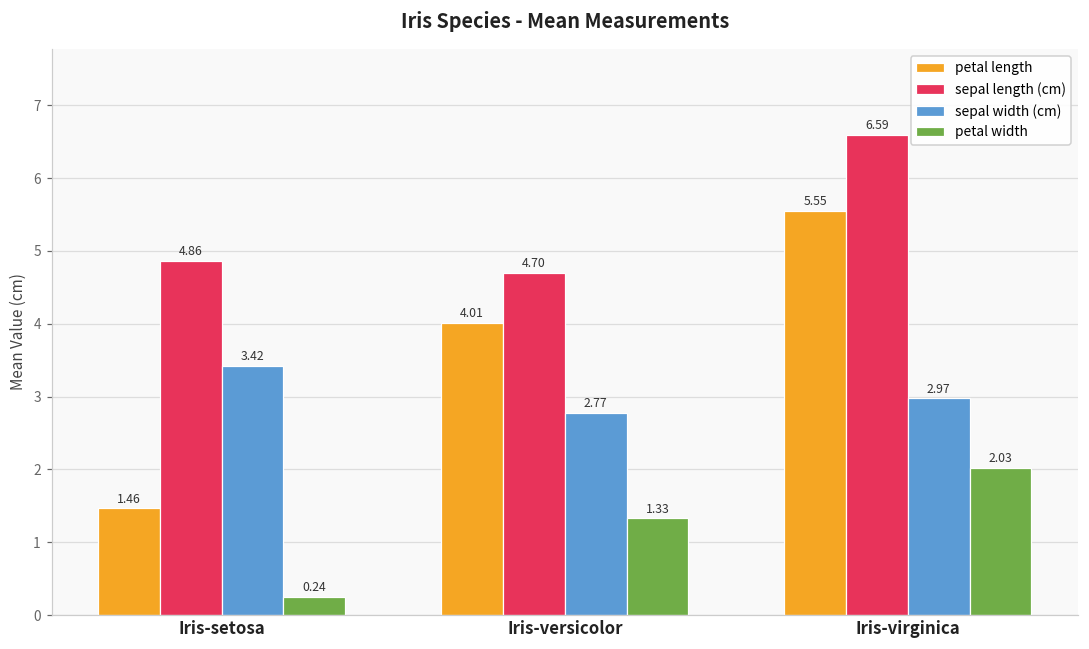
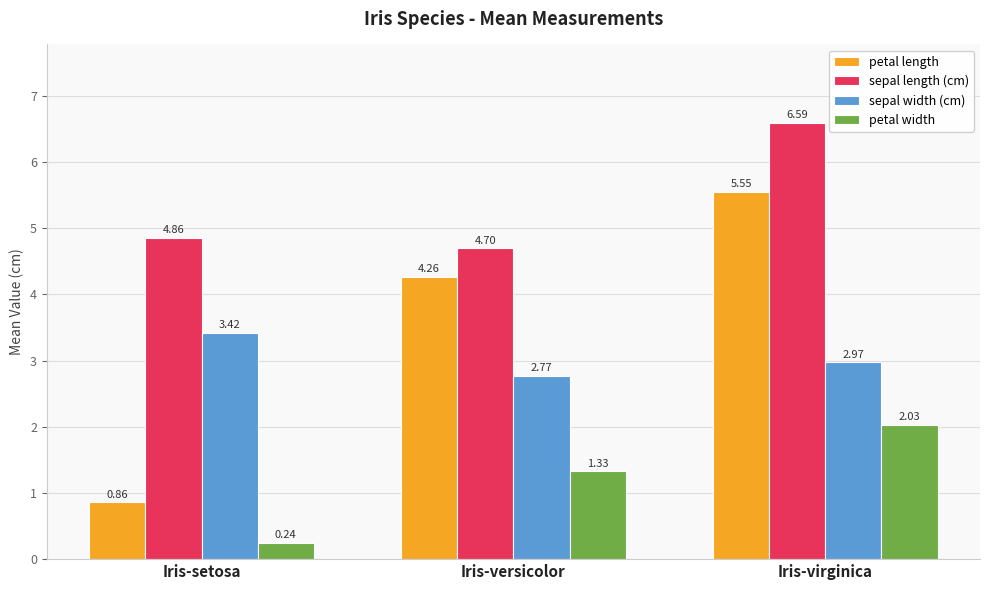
  {
    "petal length": {
-     "Iris-setosa": 1.46,
-     "Iris-versicolor": 4.01,
+     "Iris-setosa": 0.86,
+     "Iris-versicolor": 4.26,
      "Iris-virginica": 5.55
    },
    "sepal length (cm)": {
      "Iris-setosa": 4.86,
      "Iris-versicolor": 4.70,
      "Iris-virginica": 6.59
    },
    "sepal width (cm)": {
      "Iris-setosa": 3.42,
      "Iris-versicolor": 2.77,
      "Iris-virginica": 2.97
    },
    "petal width": {
      "Iris-setosa": 0.24,
      "Iris-versicolor": 1.33,
      "Iris-virginica": 2.03
    }
  }
